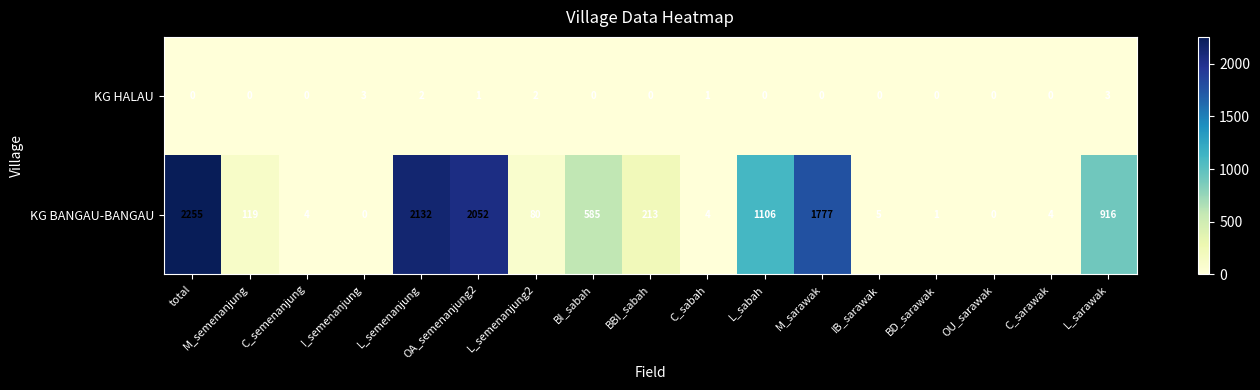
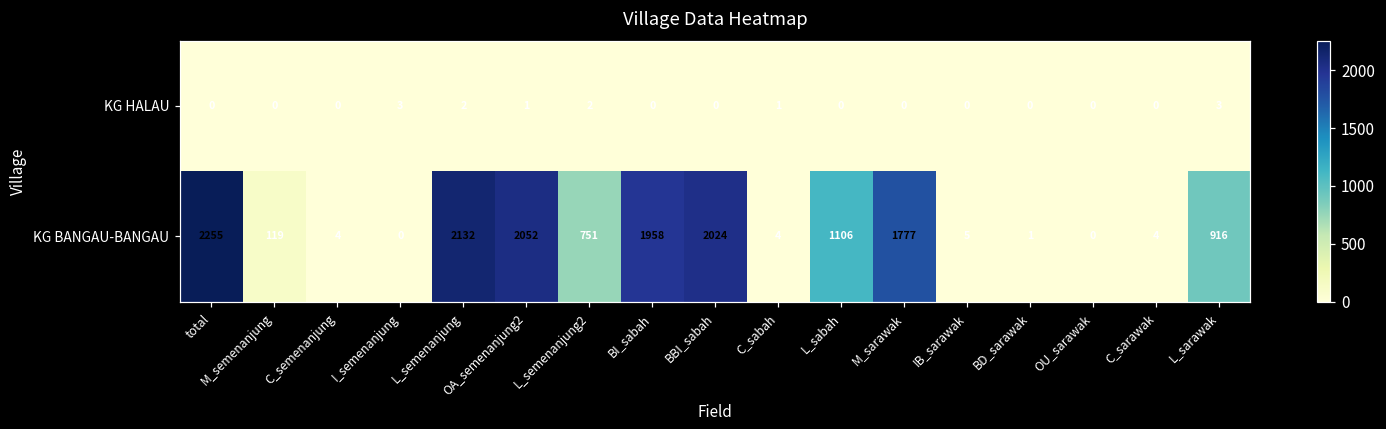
  {
    "KG BANGAU-BANGAU": {
      "total": 2255,
      "M_semenanjung": 119,
      "L_semenanjung": 2132,
      "OA_semenanjung2": 2052,
-     "L_semenanjung2": 80,
-     "BI_sabah": 585,
-     "BBI_sabah": 213,
+     "L_semenanjung2": 751,
+     "BI_sabah": 1958,
+     "BBI_sabah": 2024,
      "L_sabah": 1106,
      "M_sarawak": 1777,
      "L_sarawak": 916
    }
  }
